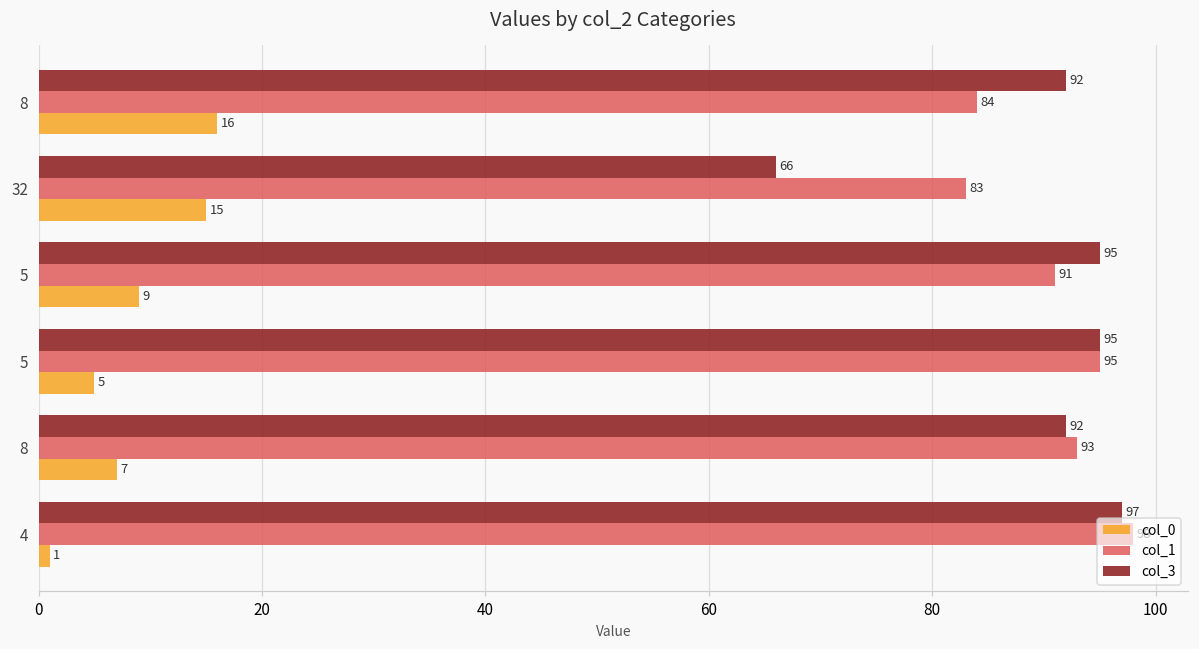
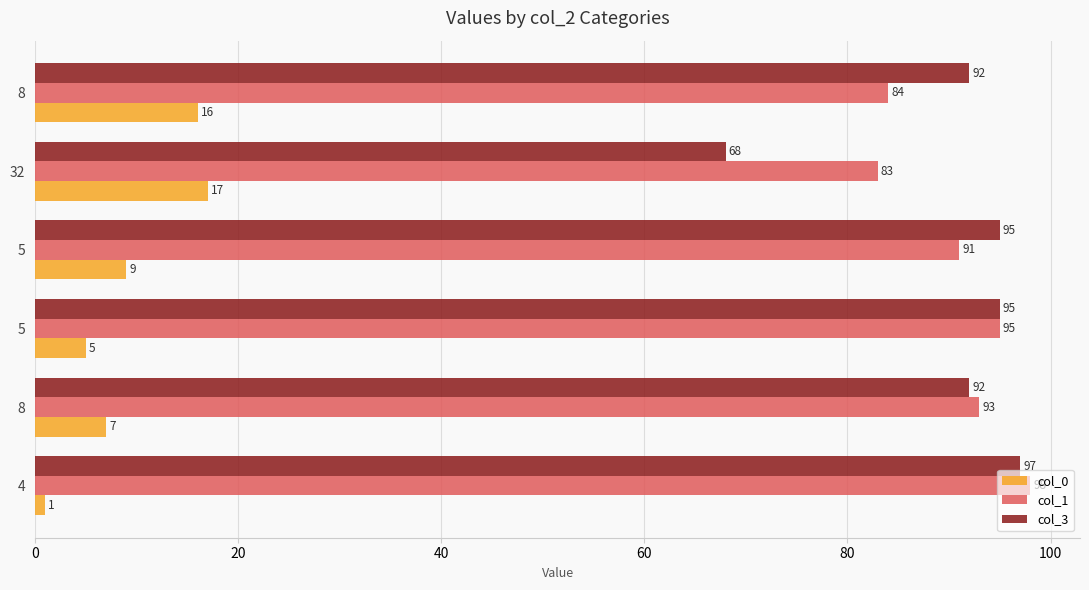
  {
    "col_0": {
-     "32": 15,
+     "32": 17,
      "4": 1
    },
    "col_1": {
      "32": 83
    },
    "col_3": {
-     "32": 66
+     "32": 68
    }
  }
